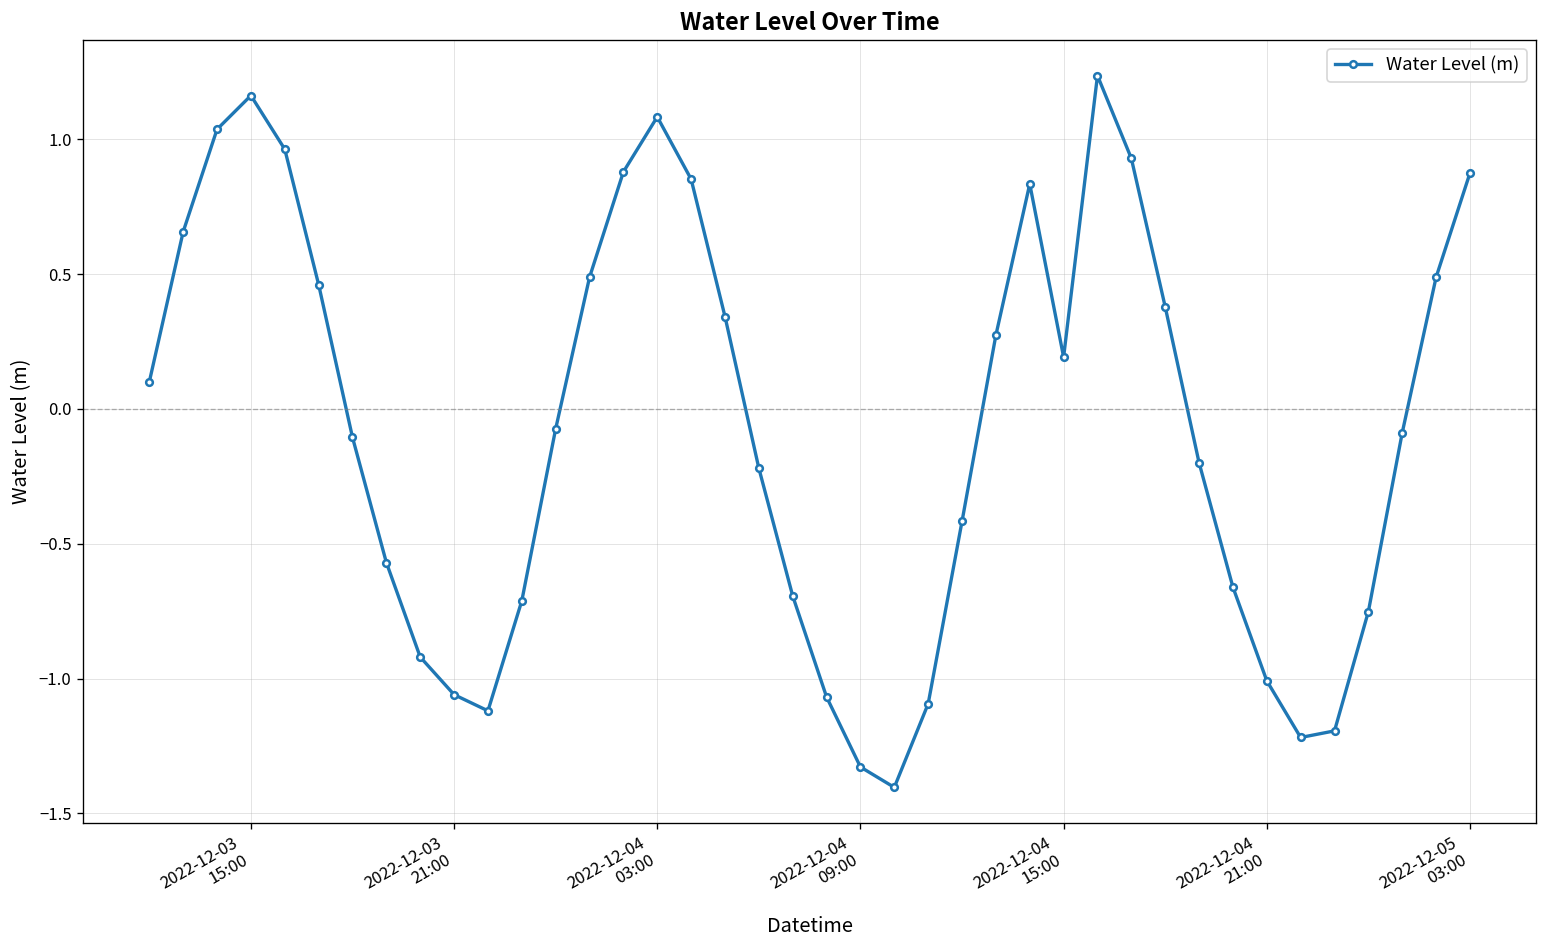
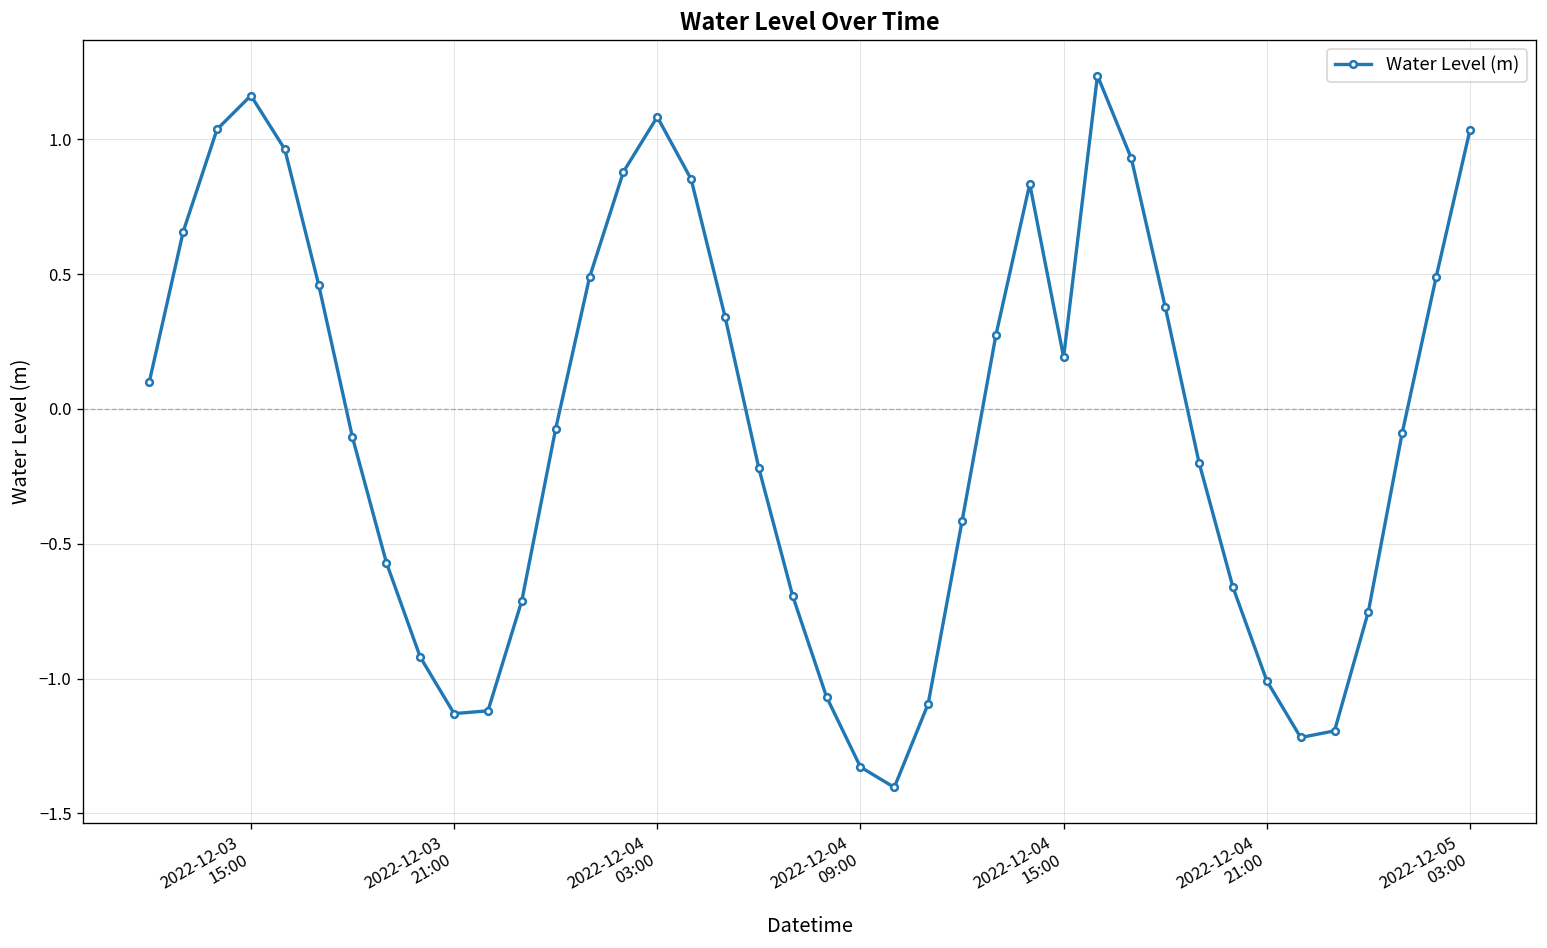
  {
    "2022-12-03 15:00": 1.16,
-   "2022-12-03 21:00": -1.06,
+   "2022-12-03 21:00": -1.13,
    "2022-12-04 03:00": 1.08,
    "2022-12-04 09:00": -1.33,
    "2022-12-04 15:00": 0.19,
    "2022-12-04 21:00": -1.01,
-   "2022-12-05 03:00": 0.88
+   "2022-12-05 03:00": 1.03
  }
